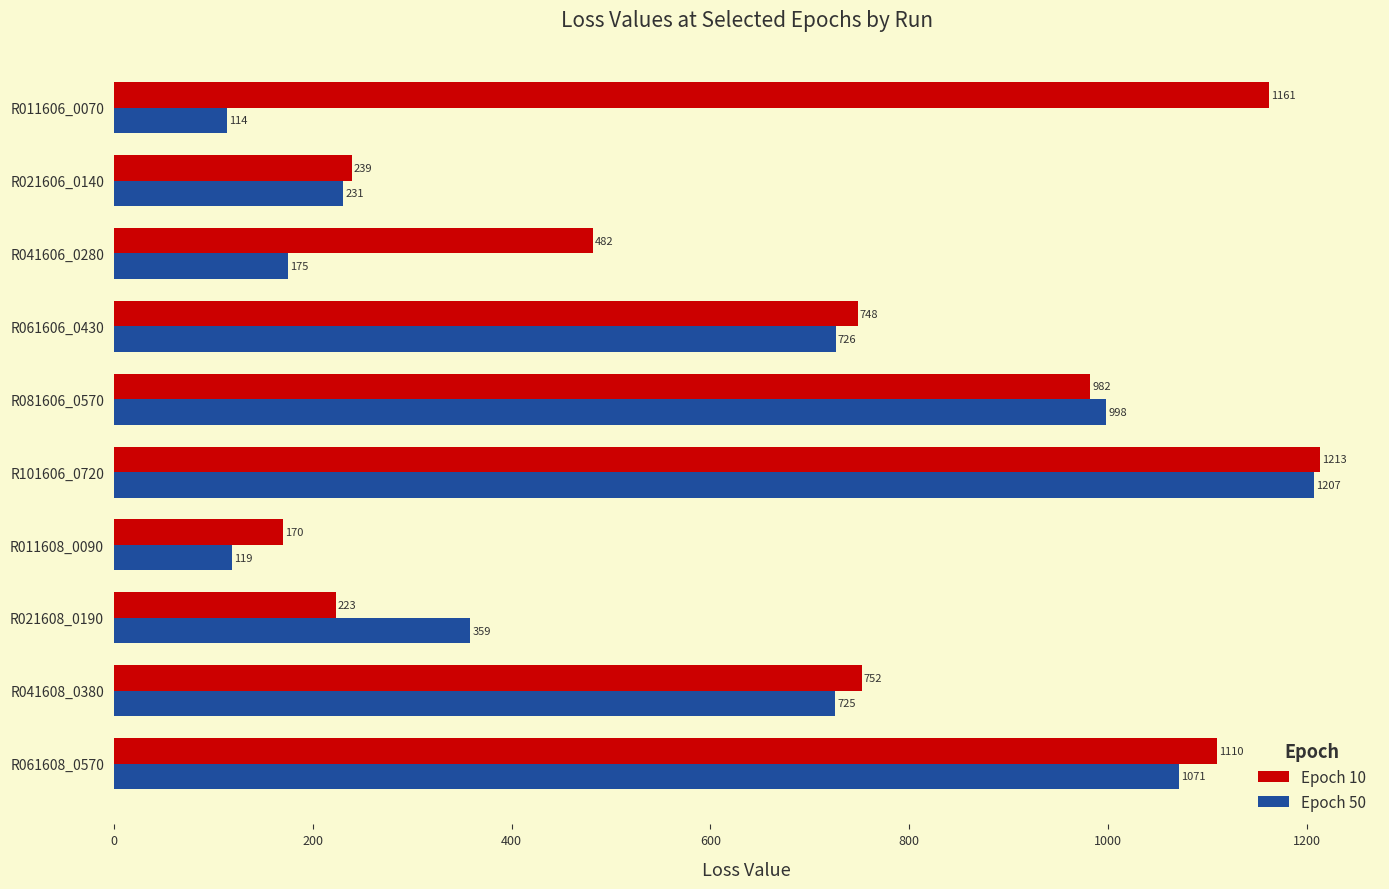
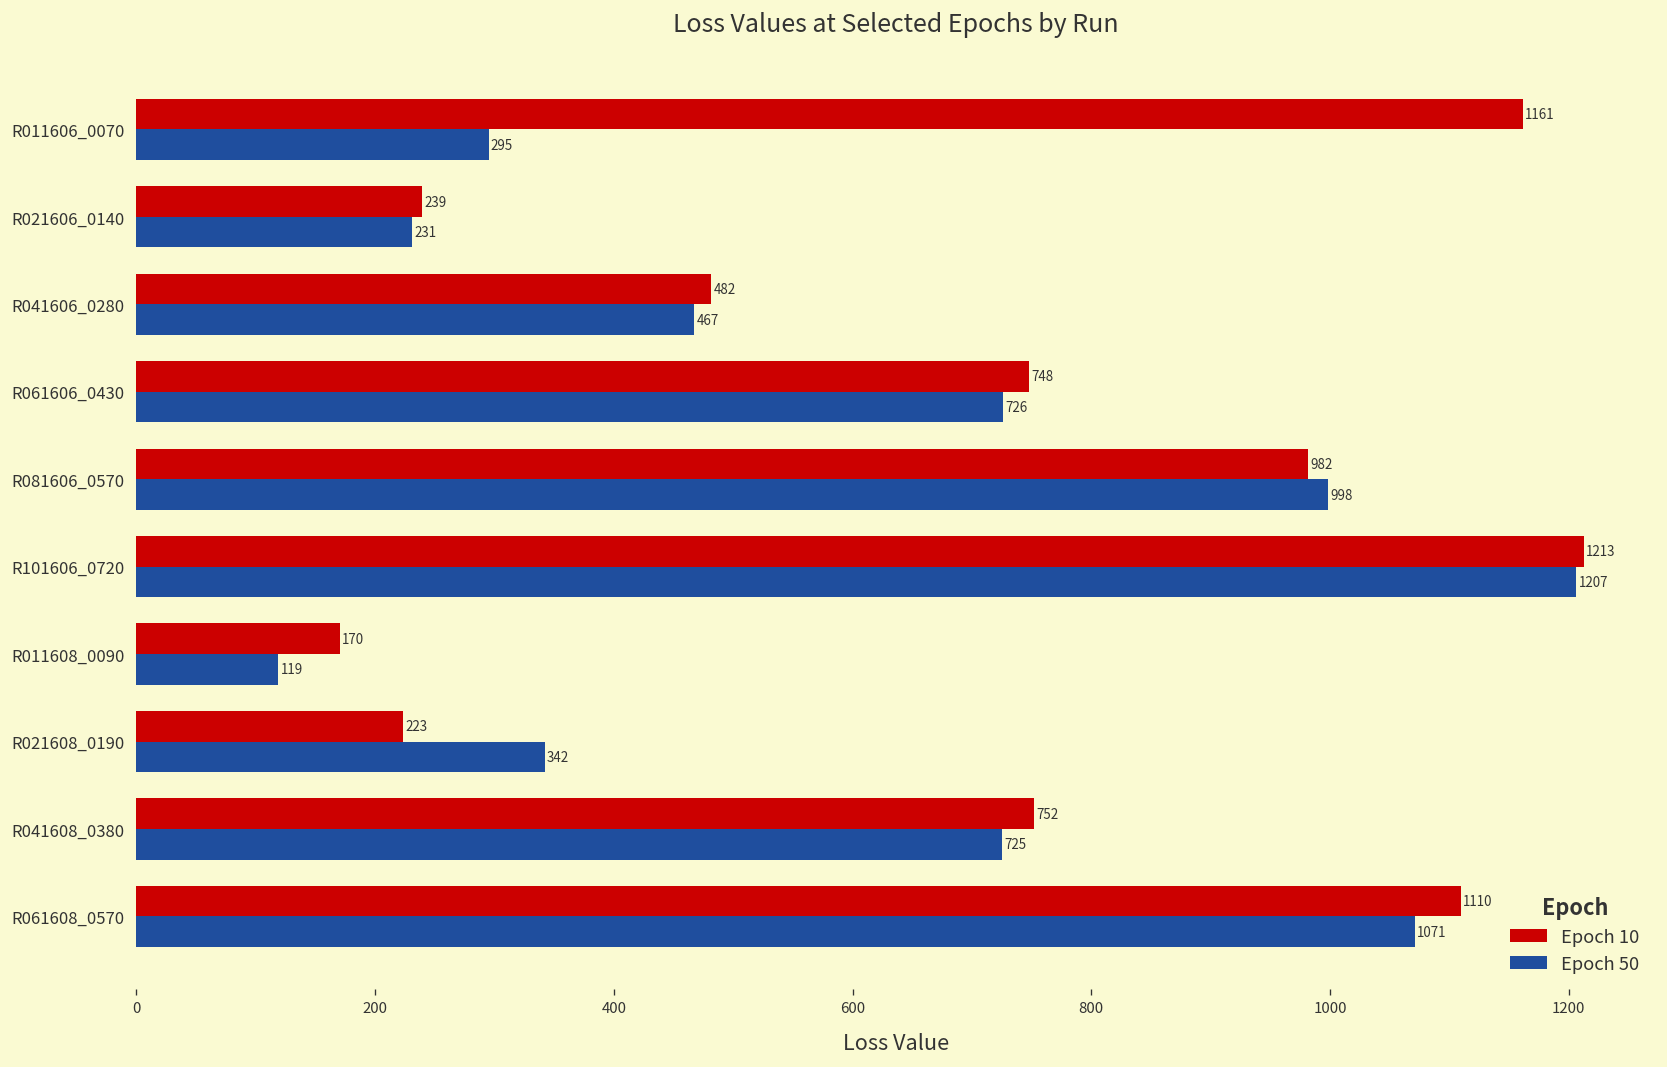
  {
    "Epoch 10": {
      "R011606_0070": 1161,
      "R021606_0140": 239,
      "R041606_0280": 482,
      "R061606_0430": 748,
      "R081606_0570": 982,
      "R101606_0720": 1213,
      "R011608_0090": 170,
      "R021608_0190": 223,
      "R041608_0380": 752,
      "R061608_0570": 1110
    },
    "Epoch 50": {
-     "R011606_0070": 114,
+     "R011606_0070": 295,
      "R021606_0140": 231,
-     "R041606_0280": 175,
+     "R041606_0280": 467,
      "R061606_0430": 726,
      "R081606_0570": 998,
      "R101606_0720": 1207,
      "R011608_0090": 119,
-     "R021608_0190": 359,
+     "R021608_0190": 342,
      "R041608_0380": 725,
      "R061608_0570": 1071
    }
  }
